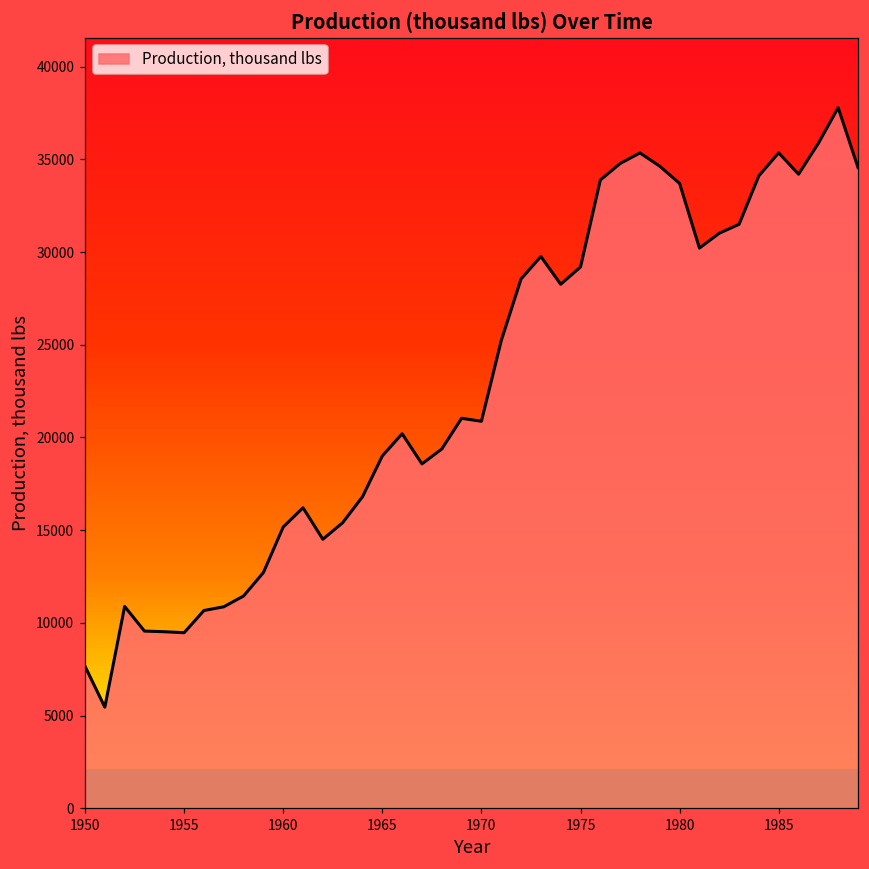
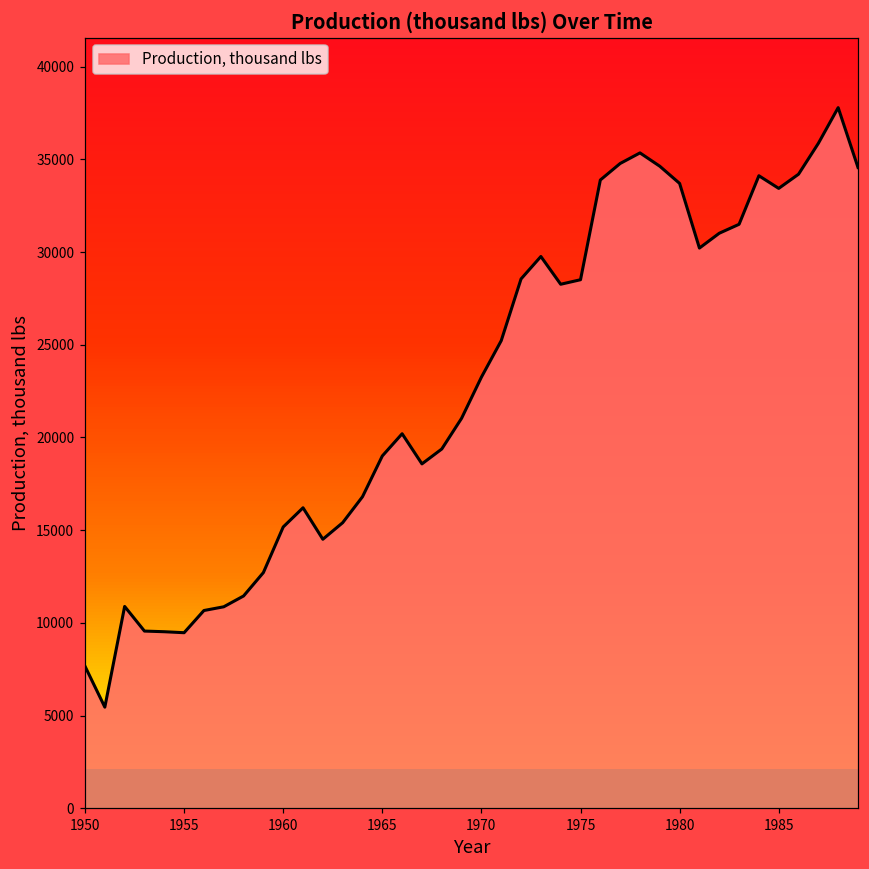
  {
    "1950": 7700,
    "1955": 9500,
    "1960": 15200,
    "1965": 19000,
-   "1970": 20900,
-   "1975": 29200,
+   "1970": 23300,
+   "1975": 28500,
    "1980": 33700,
-   "1985": 35400
+   "1985": 33400
  }
